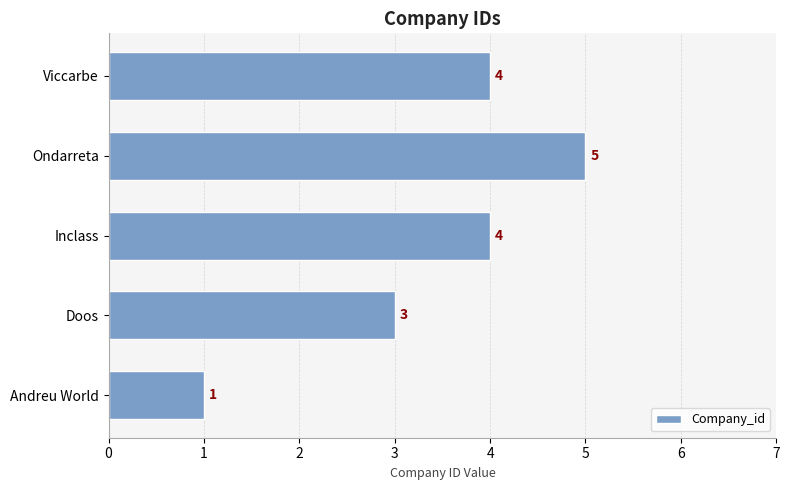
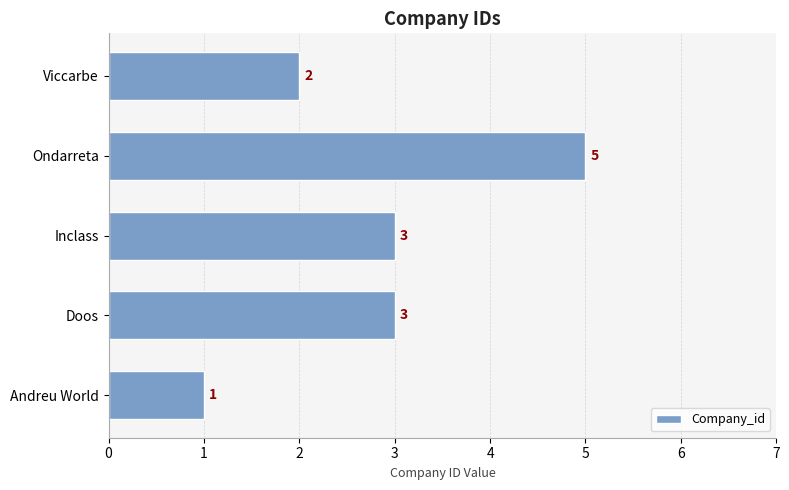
  {
-   "Viccarbe": 4,
+   "Viccarbe": 2,
    "Ondarreta": 5,
-   "Inclass": 4,
+   "Inclass": 3,
    "Doos": 3,
    "Andreu World": 1
  }
